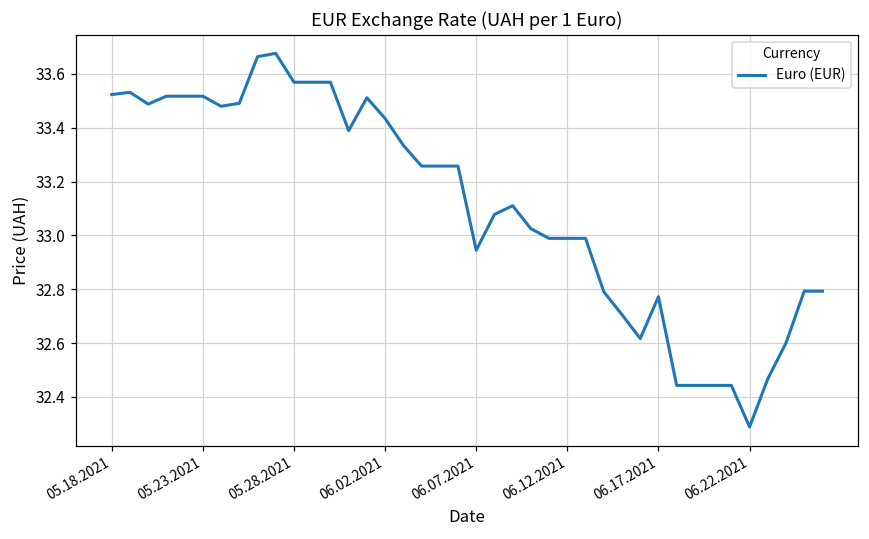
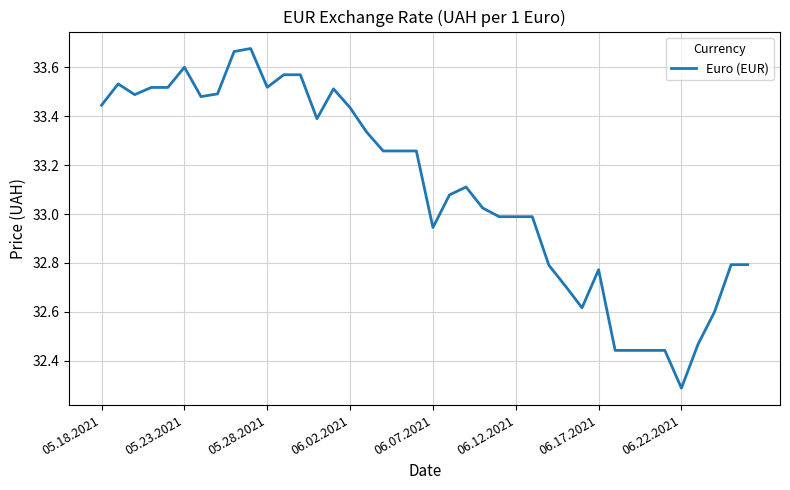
  {
-   "05.18.2021": 33.52,
-   "05.23.2021": 33.52,
-   "05.28.2021": 33.57,
+   "05.18.2021": 33.44,
+   "05.23.2021": 33.60,
+   "05.28.2021": 33.52,
    "06.02.2021": 33.43,
    "06.07.2021": 32.94,
    "06.12.2021": 32.99,
    "06.17.2021": 32.77,
    "06.22.2021": 32.29
  }
